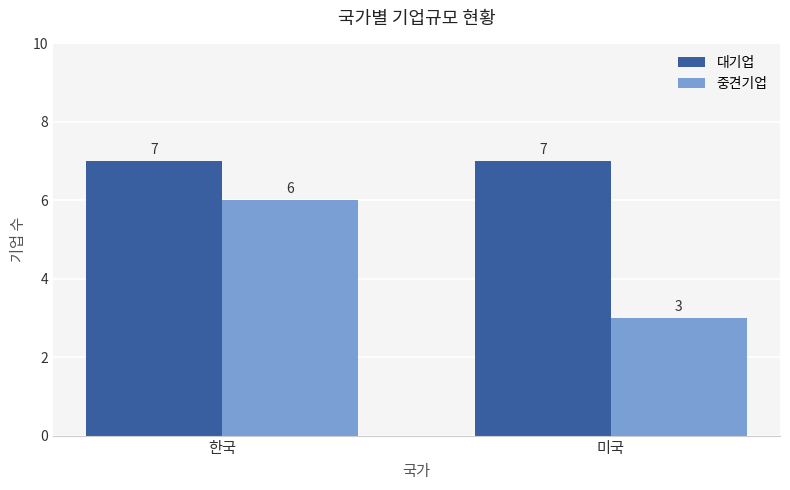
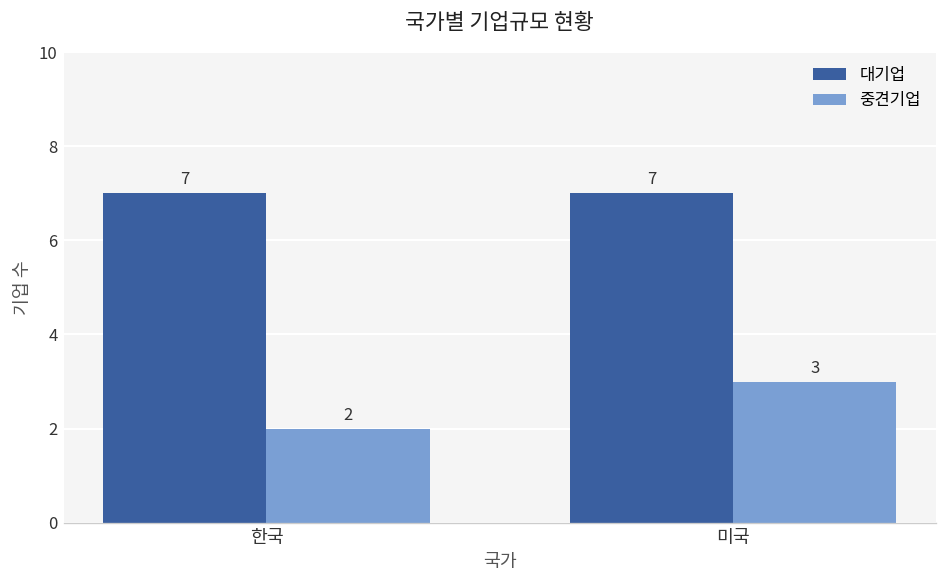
  {
    "대기업": {
      "한국": 7,
      "미국": 7
    },
    "중견기업": {
-     "한국": 6,
+     "한국": 2,
      "미국": 3
    }
  }
